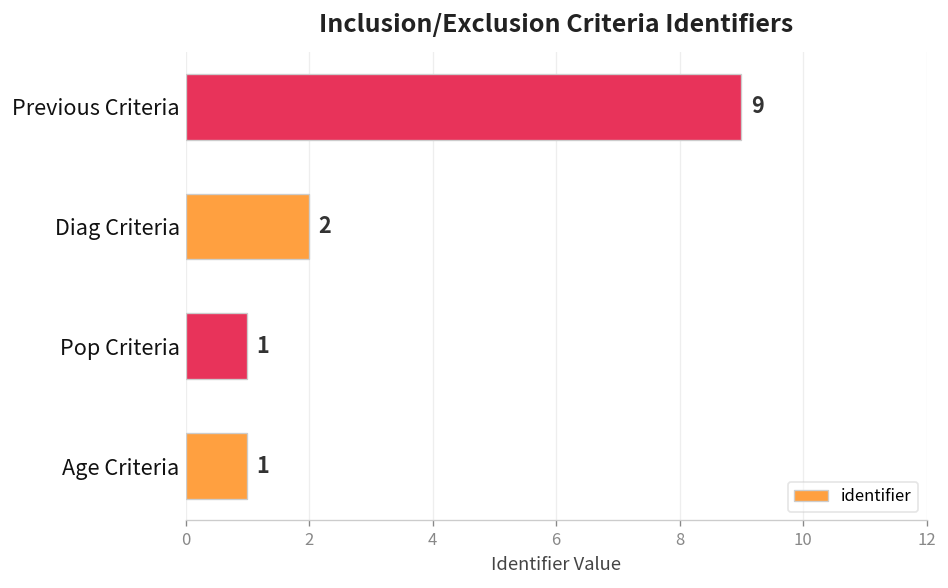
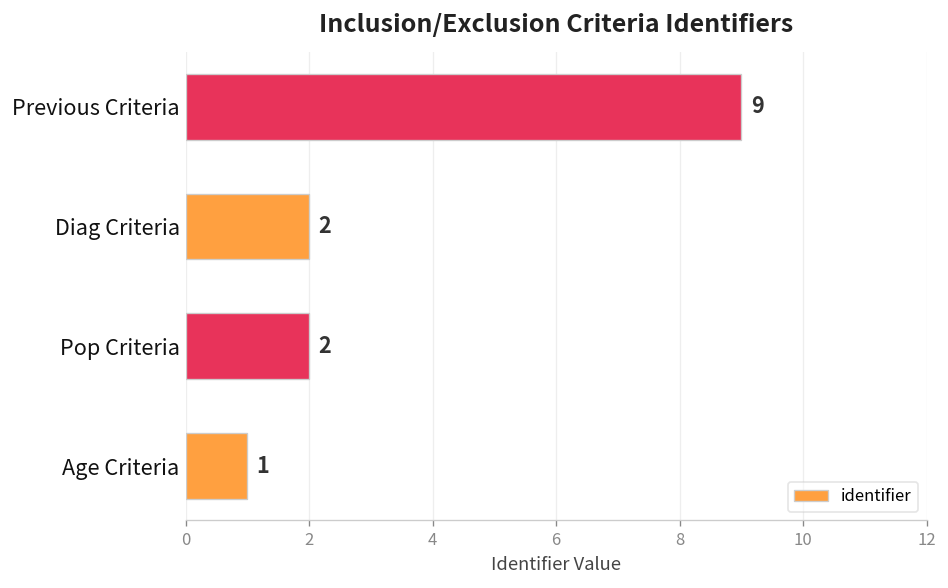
  {
    "Previous Criteria": 9,
    "Diag Criteria": 2,
-   "Pop Criteria": 1,
+   "Pop Criteria": 2,
    "Age Criteria": 1
  }
